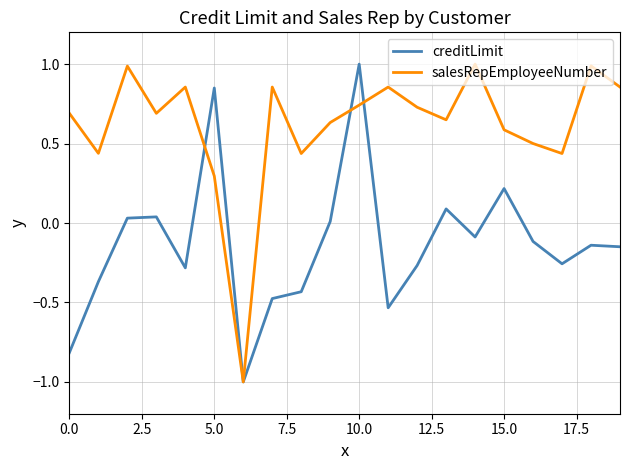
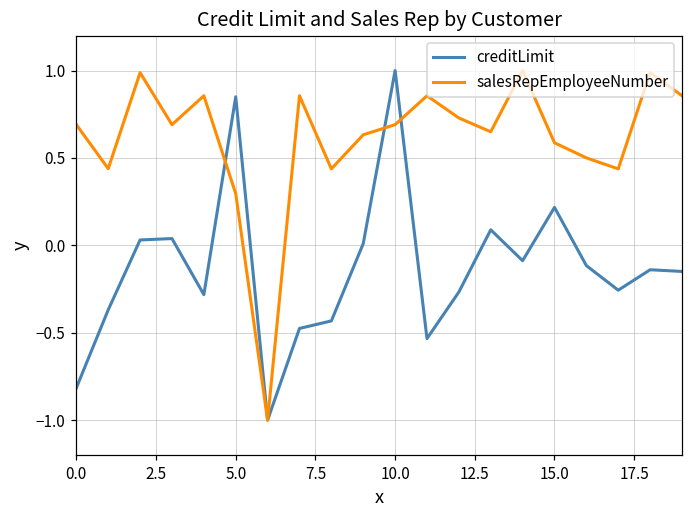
  {
    "creditLimit": {
      "0.0": -0.82,
      "5.0": 0.85,
      "10.0": 1.00,
      "15.0": 0.22
    },
    "salesRepEmployeeNumber": {
      "0.0": 0.69,
      "5.0": 0.30,
-     "10.0": 0.74,
+     "10.0": 0.69,
      "15.0": 0.59
    }
  }
